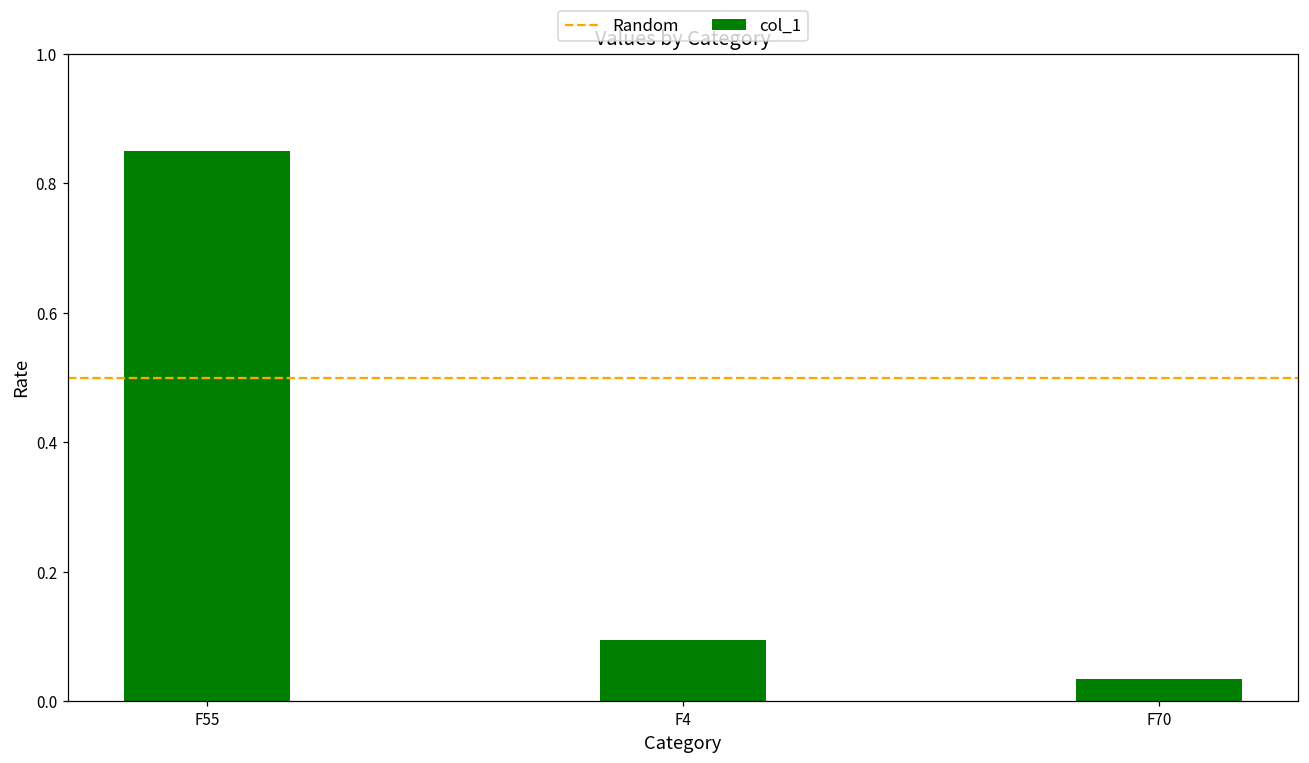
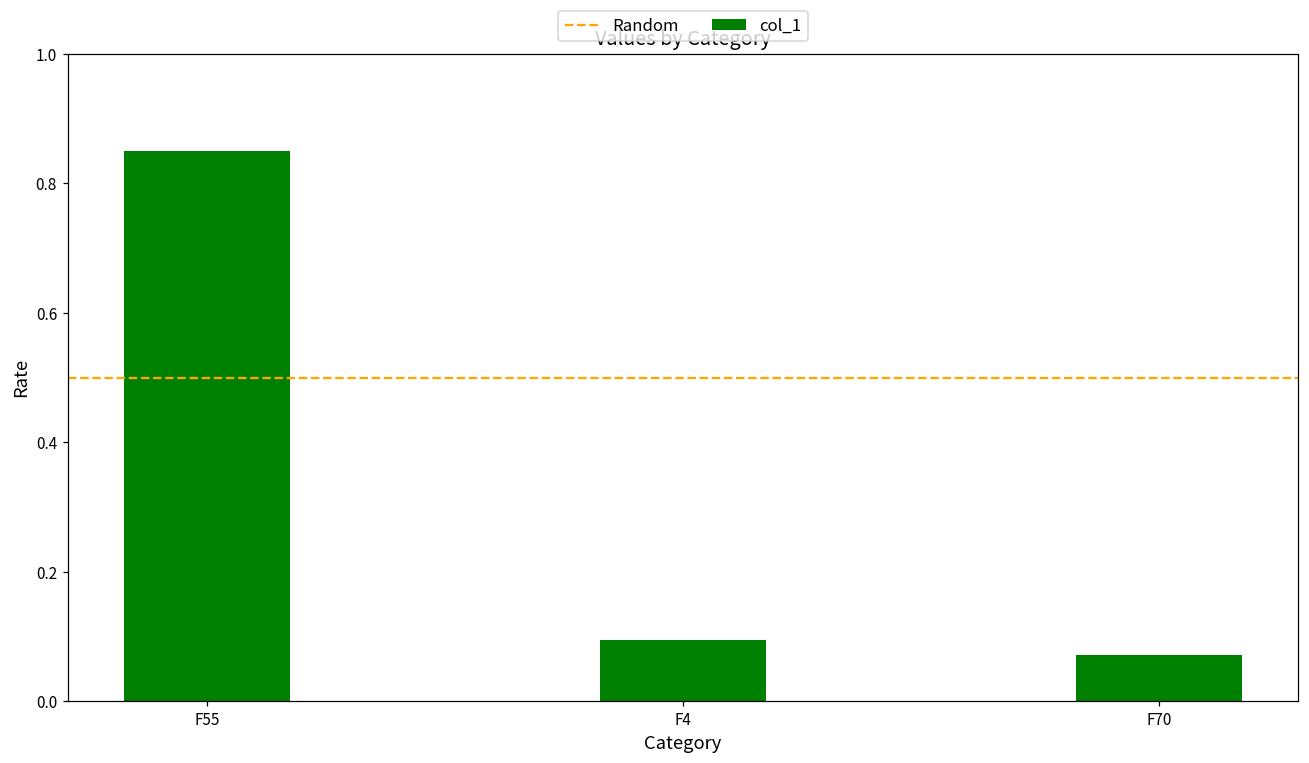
  {
    "F55": 0.85,
    "F4": 0.09,
-   "F70": 0.03
+   "F70": 0.07
  }
